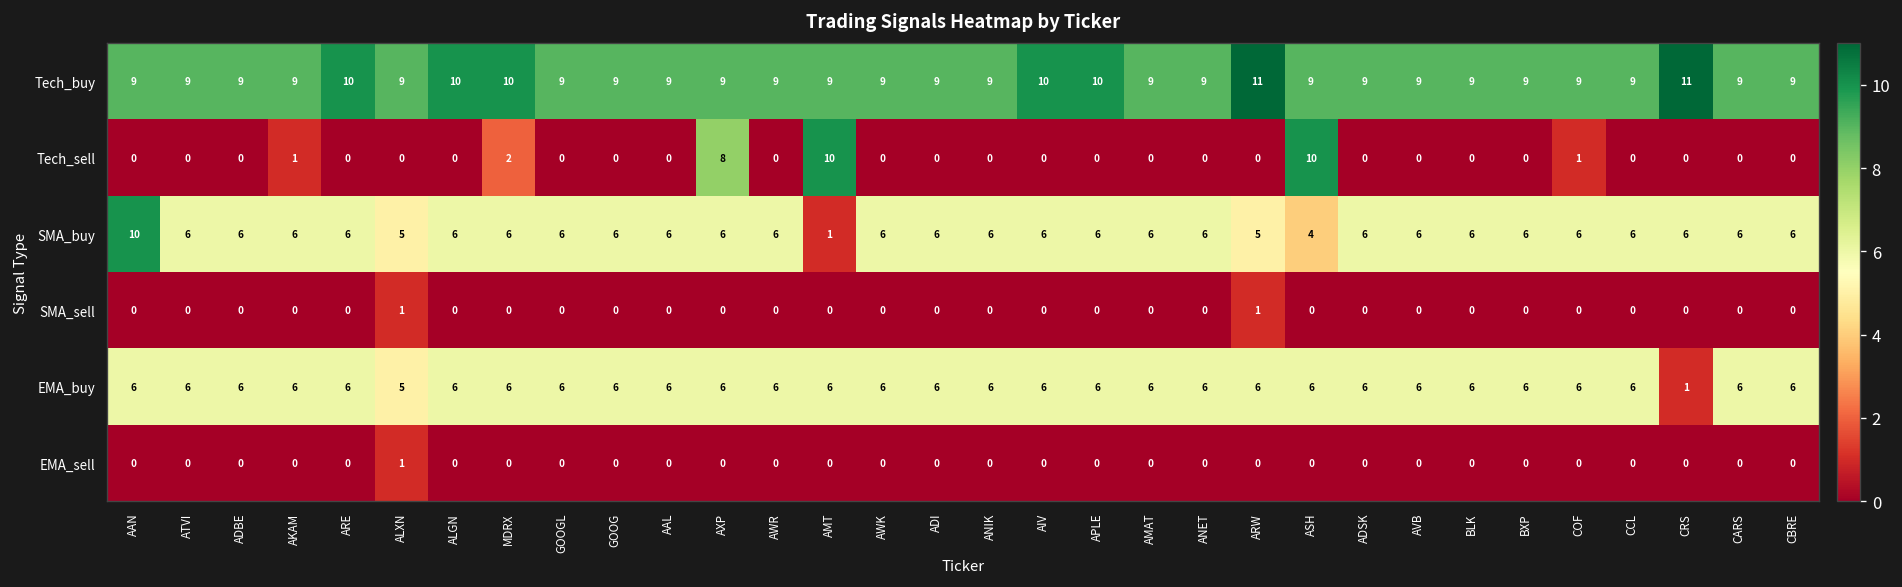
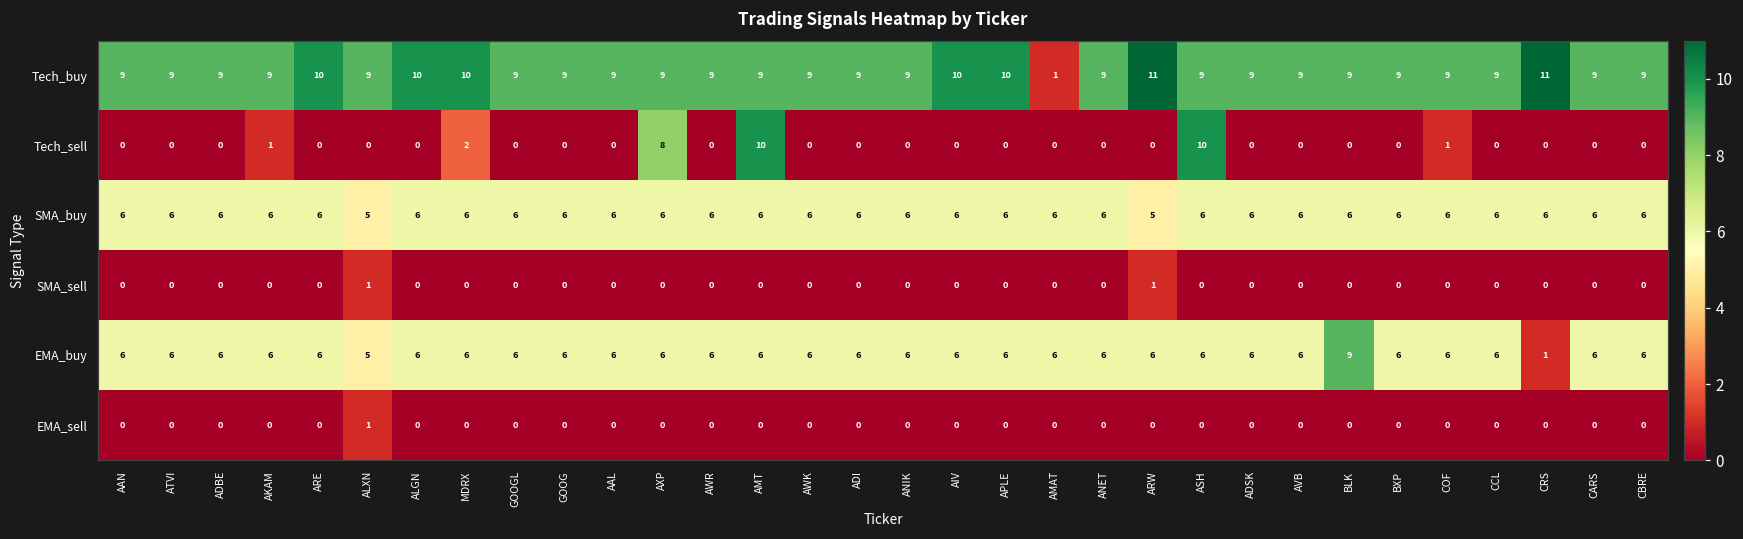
  {
    "Tech_buy": {
      "AAN": 9,
      "ATVI": 9,
      "ADBE": 9,
      "AKAM": 9,
      "ARE": 10,
      "ALXN": 9,
      "ALGN": 10,
      "MDRX": 10,
      "GOOGL": 9,
      "GOOG": 9,
      "AAL": 9,
      "AXP": 9,
      "AWR": 9,
      "AMT": 9,
      "AWK": 9,
      "ADI": 9,
      "ANIK": 9,
      "AIV": 10,
      "APLE": 10,
-     "AMAT": 9,
+     "AMAT": 1,
      "ANET": 9,
      "ARW": 11,
      "ASH": 9,
      "ADSK": 9,
      "AVB": 9,
      "BLK": 9,
      "BXP": 9,
      "COF": 9,
      "CCL": 9,
      "CRS": 11,
      "CARS": 9,
      "CBRE": 9
    },
    "Tech_sell": {
      "AAN": 0,
      "ATVI": 0,
      "ADBE": 0,
      "AKAM": 1,
      "ARE": 0,
      "ALXN": 0,
      "ALGN": 0,
      "MDRX": 2,
      "GOOGL": 0,
      "GOOG": 0,
      "AAL": 0,
      "AXP": 8,
      "AWR": 0,
      "AMT": 10,
      "AWK": 0,
      "ADI": 0,
      "ANIK": 0,
      "AIV": 0,
      "APLE": 0,
      "AMAT": 0,
      "ANET": 0,
      "ARW": 0,
      "ASH": 10,
      "ADSK": 0,
      "AVB": 0,
      "BLK": 0,
      "BXP": 0,
      "COF": 1,
      "CCL": 0,
      "CRS": 0,
      "CARS": 0,
      "CBRE": 0
    },
    "SMA_buy": {
-     "AAN": 10,
+     "AAN": 6,
      "ATVI": 6,
      "ADBE": 6,
      "AKAM": 6,
      "ARE": 6,
      "ALXN": 5,
      "ALGN": 6,
      "MDRX": 6,
      "GOOGL": 6,
      "GOOG": 6,
      "AAL": 6,
      "AXP": 6,
      "AWR": 6,
-     "AMT": 1,
+     "AMT": 6,
      "AWK": 6,
      "ADI": 6,
      "ANIK": 6,
      "AIV": 6,
      "APLE": 6,
      "AMAT": 6,
      "ANET": 6,
      "ARW": 5,
-     "ASH": 4,
+     "ASH": 6,
      "ADSK": 6,
      "AVB": 6,
      "BLK": 6,
      "BXP": 6,
      "COF": 6,
      "CCL": 6,
      "CRS": 6,
      "CARS": 6,
      "CBRE": 6
    },
    "SMA_sell": {
      "AAN": 0,
      "ATVI": 0,
      "ADBE": 0,
      "AKAM": 0,
      "ARE": 0,
      "ALXN": 1,
      "ALGN": 0,
      "MDRX": 0,
      "GOOGL": 0,
      "GOOG": 0,
      "AAL": 0,
      "AXP": 0,
      "AWR": 0,
      "AMT": 0,
      "AWK": 0,
      "ADI": 0,
      "ANIK": 0,
      "AIV": 0,
      "APLE": 0,
      "AMAT": 0,
      "ANET": 0,
      "ARW": 1,
      "ASH": 0,
      "ADSK": 0,
      "AVB": 0,
      "BLK": 0,
      "BXP": 0,
      "COF": 0,
      "CCL": 0,
      "CRS": 0,
      "CARS": 0,
      "CBRE": 0
    },
    "EMA_buy": {
      "AAN": 6,
      "ATVI": 6,
      "ADBE": 6,
      "AKAM": 6,
      "ARE": 6,
      "ALXN": 5,
      "ALGN": 6,
      "MDRX": 6,
      "GOOGL": 6,
      "GOOG": 6,
      "AAL": 6,
      "AXP": 6,
      "AWR": 6,
      "AMT": 6,
      "AWK": 6,
      "ADI": 6,
      "ANIK": 6,
      "AIV": 6,
      "APLE": 6,
      "AMAT": 6,
      "ANET": 6,
      "ARW": 6,
      "ASH": 6,
      "ADSK": 6,
      "AVB": 6,
-     "BLK": 6,
+     "BLK": 9,
      "BXP": 6,
      "COF": 6,
      "CCL": 6,
      "CRS": 1,
      "CARS": 6,
      "CBRE": 6
    },
    "EMA_sell": {
      "AAN": 0,
      "ATVI": 0,
      "ADBE": 0,
      "AKAM": 0,
      "ARE": 0,
      "ALXN": 1,
      "ALGN": 0,
      "MDRX": 0,
      "GOOGL": 0,
      "GOOG": 0,
      "AAL": 0,
      "AXP": 0,
      "AWR": 0,
      "AMT": 0,
      "AWK": 0,
      "ADI": 0,
      "ANIK": 0,
      "AIV": 0,
      "APLE": 0,
      "AMAT": 0,
      "ANET": 0,
      "ARW": 0,
      "ASH": 0,
      "ADSK": 0,
      "AVB": 0,
      "BLK": 0,
      "BXP": 0,
      "COF": 0,
      "CCL": 0,
      "CRS": 0,
      "CARS": 0,
      "CBRE": 0
    }
  }
